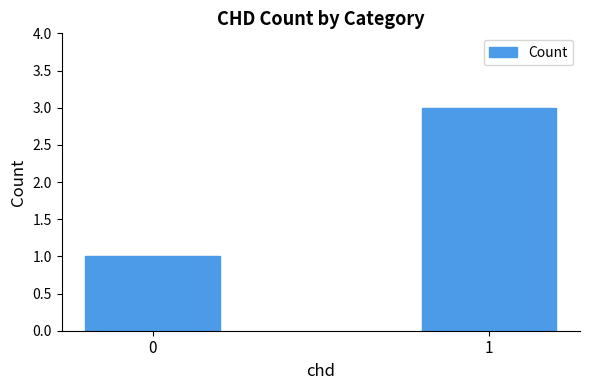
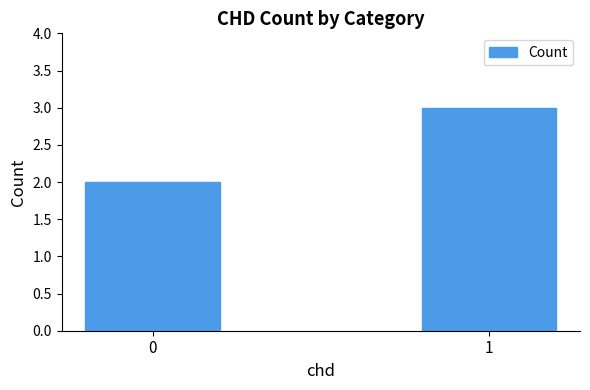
  {
-   "0": 1,
+   "0": 2,
    "1": 3
  }
